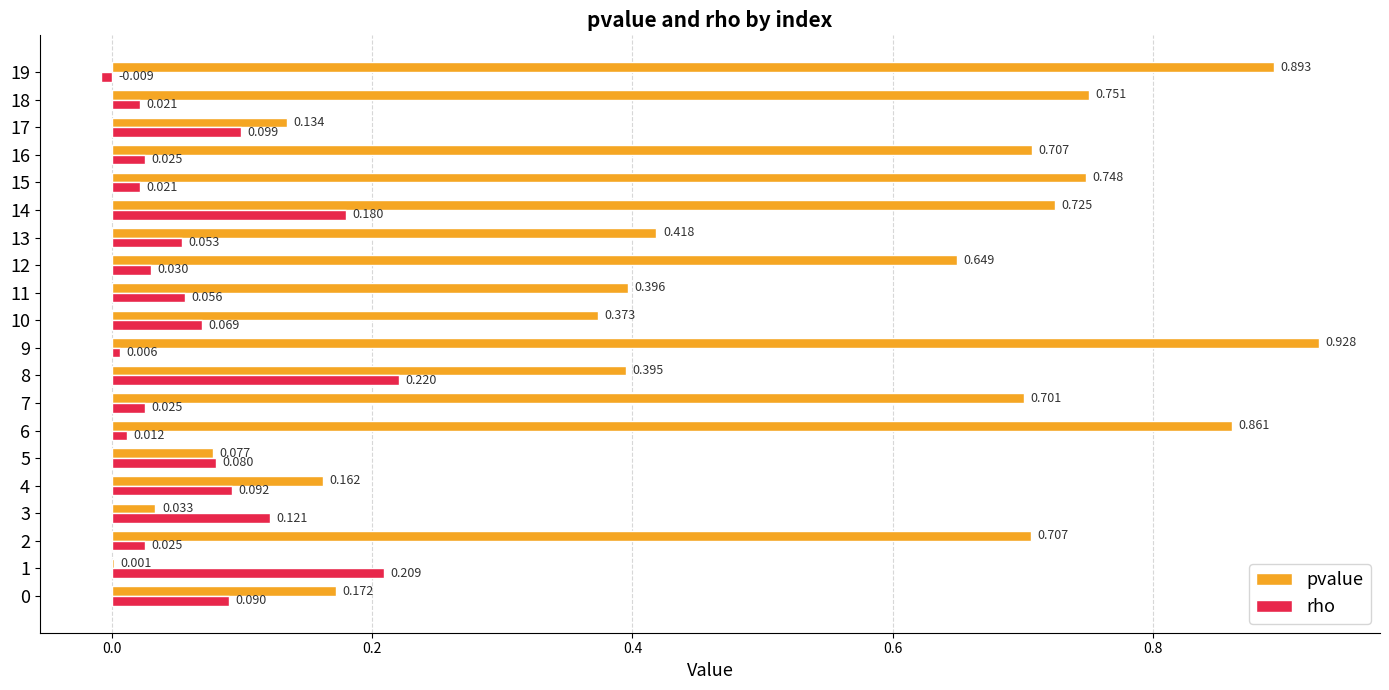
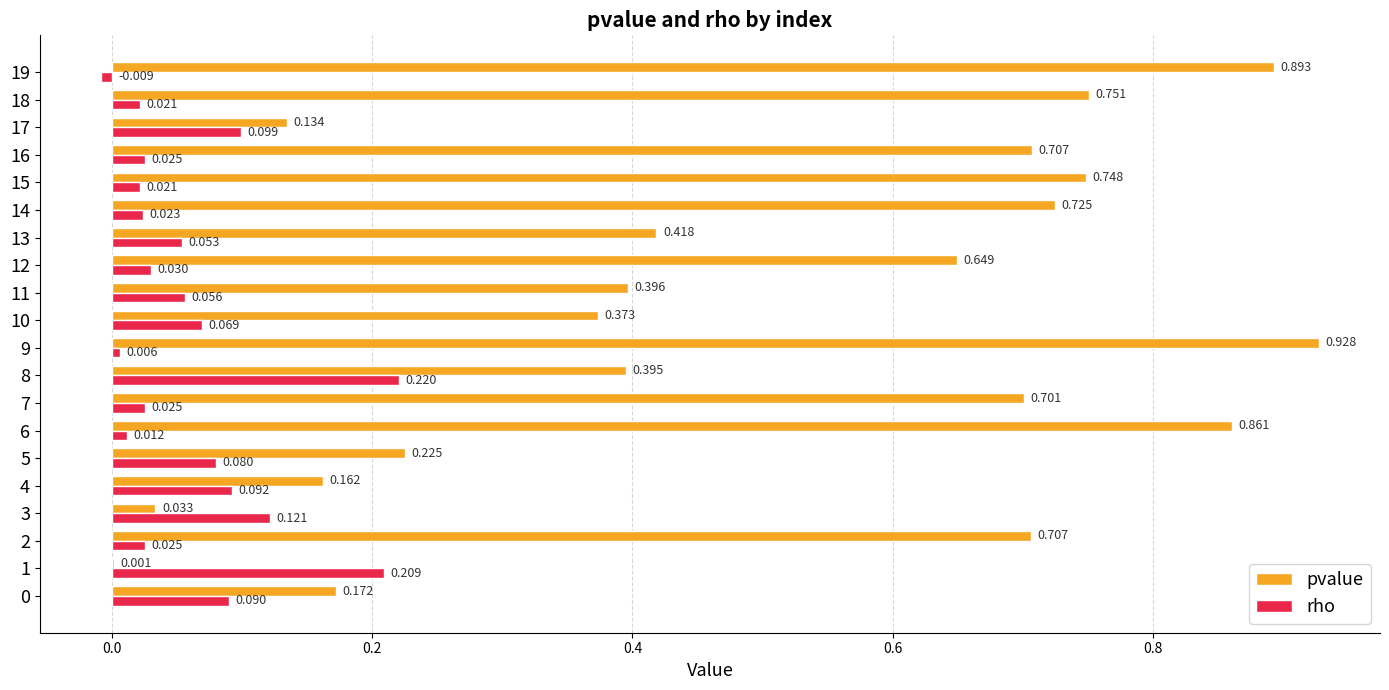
  {
    "pvalue": {
      "19": 0.893,
      "18": 0.751,
      "17": 0.134,
      "16": 0.707,
      "15": 0.748,
      "14": 0.725,
      "13": 0.418,
      "12": 0.649,
      "11": 0.396,
      "10": 0.373,
      "9": 0.928,
      "8": 0.395,
      "7": 0.701,
      "6": 0.861,
-     "5": 0.077,
+     "5": 0.225,
      "4": 0.162,
      "3": 0.033,
      "2": 0.707,
      "1": 0.001,
      "0": 0.172
    },
    "rho": {
      "19": -0.009,
      "18": 0.021,
      "17": 0.099,
      "16": 0.025,
      "15": 0.021,
-     "14": 0.180,
+     "14": 0.023,
      "13": 0.053,
      "12": 0.030,
      "11": 0.056,
      "10": 0.069,
      "9": 0.006,
      "8": 0.220,
      "7": 0.025,
      "6": 0.012,
      "4": 0.092,
      "3": 0.121,
      "2": 0.025,
      "1": 0.209,
      "0": 0.090
    }
  }
